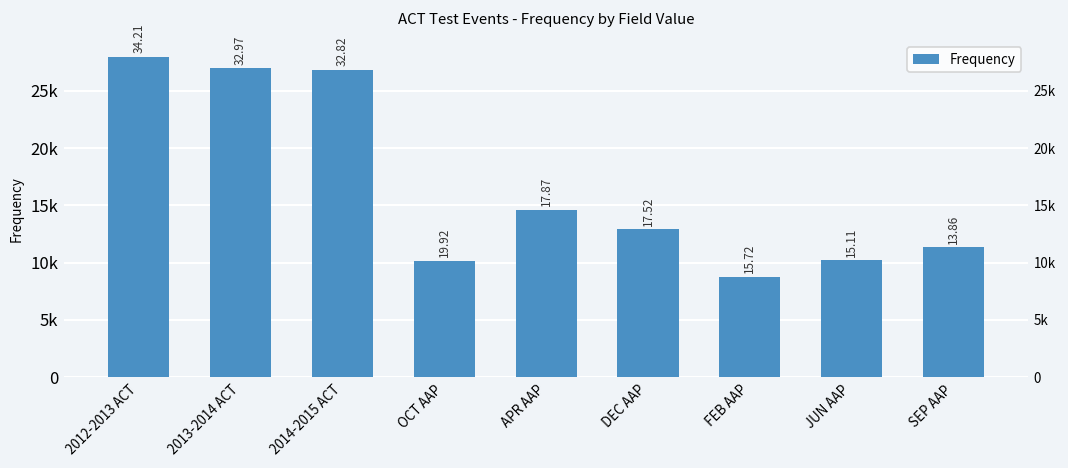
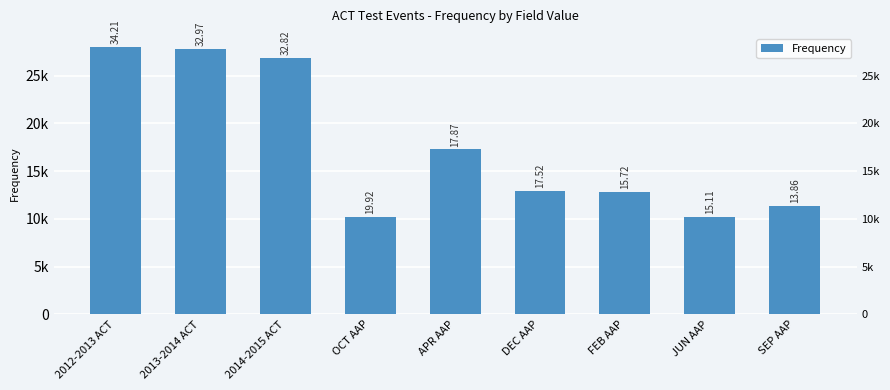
  {
-   "2013-2014 ACT": 27000,
-   "APR AAP": 15000,
-   "FEB AAP": 9000
+   "2013-2014 ACT": 28000,
+   "APR AAP": 17000,
+   "FEB AAP": 13000
  }
